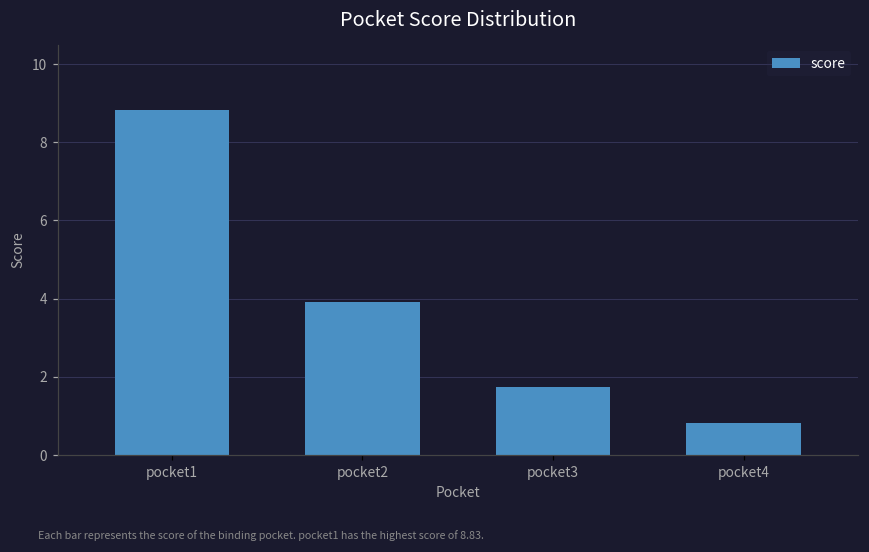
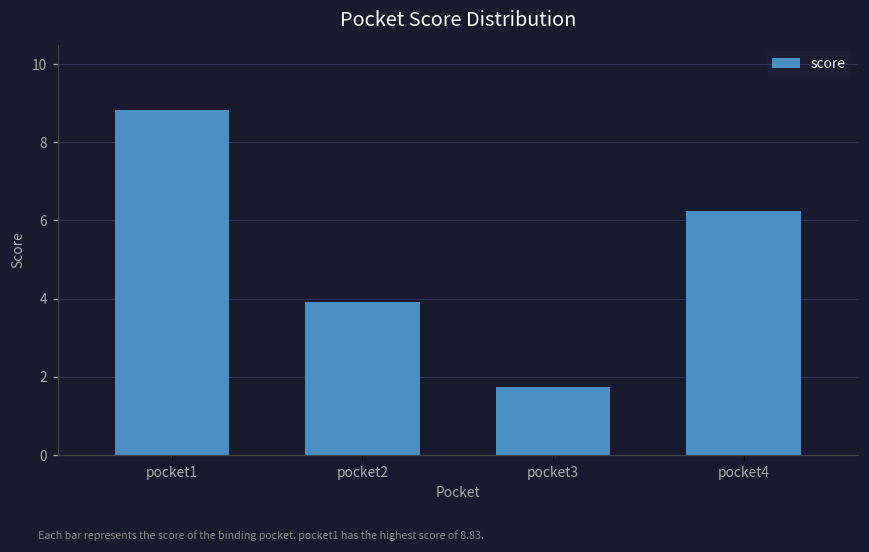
  {
    "pocket1": 8.8,
    "pocket2": 3.9,
    "pocket3": 1.7,
-   "pocket4": 0.8
+   "pocket4": 6.2
  }
